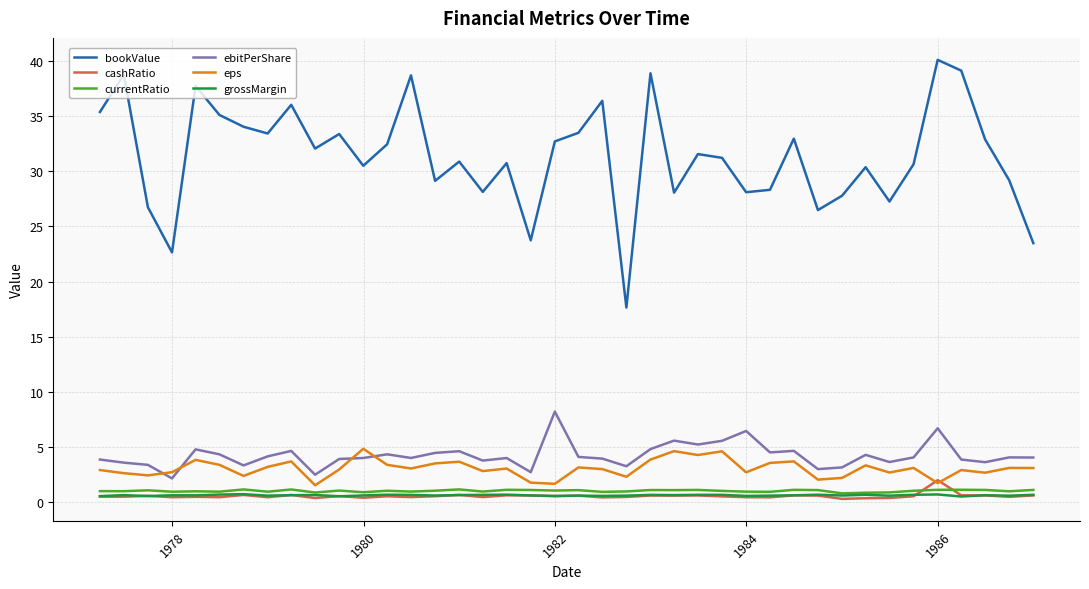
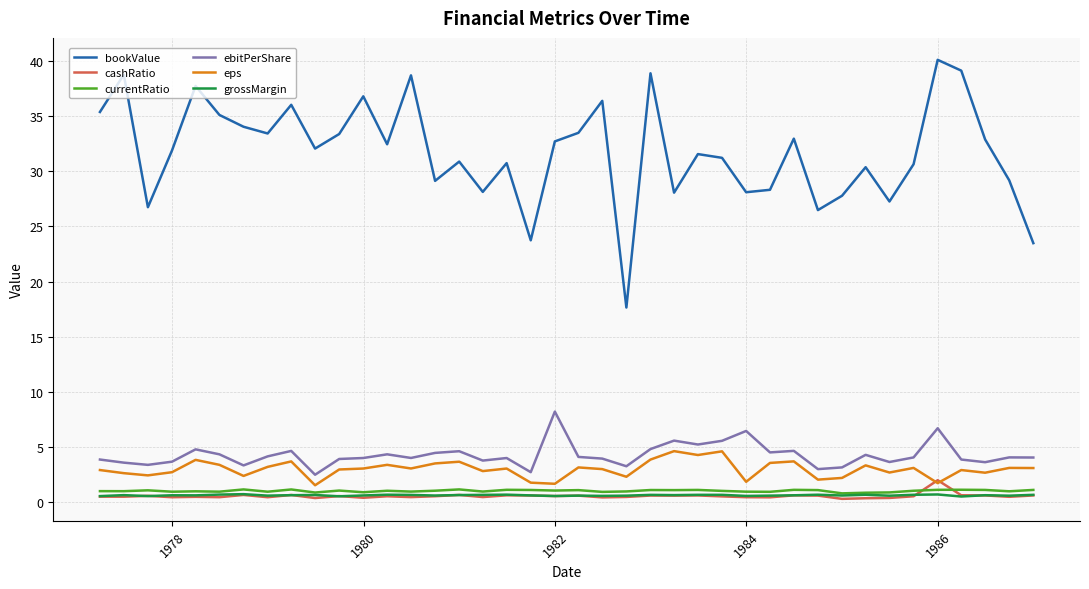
  {
    "bookValue": {
-     "1978": 22.6,
-     "1980": 30.5,
+     "1978": 31.9,
+     "1980": 36.8,
      "1982": 32.7,
      "1984": 28.1,
      "1986": 40.1
    },
    "cashRatio": {
      "1986": 2.0
    },
    "currentRatio": {
      "1978": 0.9,
      "1980": 0.9,
      "1982": 1.0,
      "1984": 0.9,
      "1986": 1.1
    },
    "ebitPerShare": {
-     "1978": 2.1,
+     "1978": 3.7,
      "1980": 4.0,
      "1982": 8.2,
      "1984": 6.4,
      "1986": 6.7
    },
    "eps": {
      "1978": 2.7,
-     "1980": 4.8,
+     "1980": 3.0,
      "1982": 1.7,
-     "1984": 2.7,
+     "1984": 1.8,
      "1986": 1.7
    },
    "grossMargin": {
      "1986": 0.7
    }
  }
